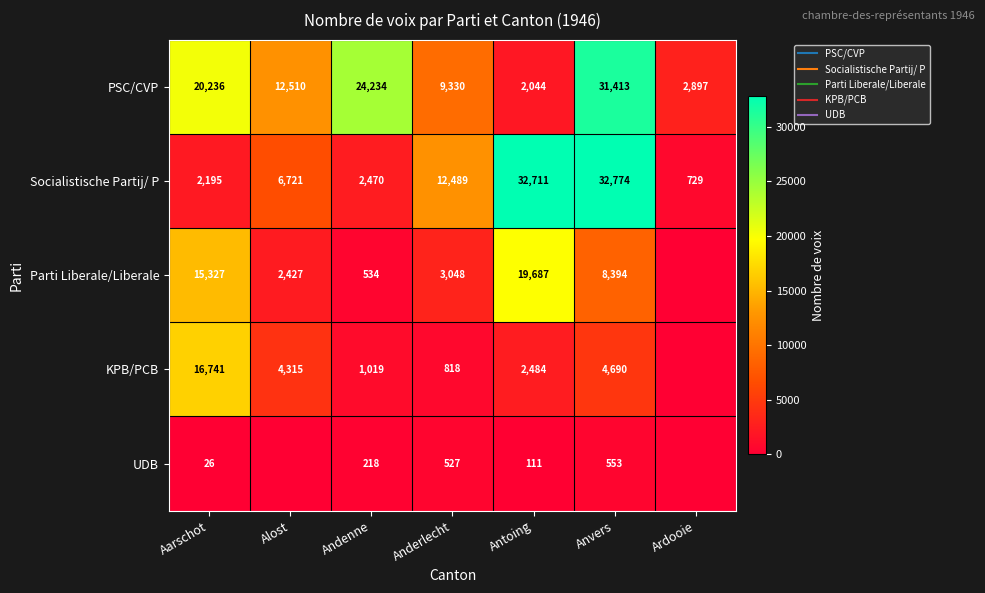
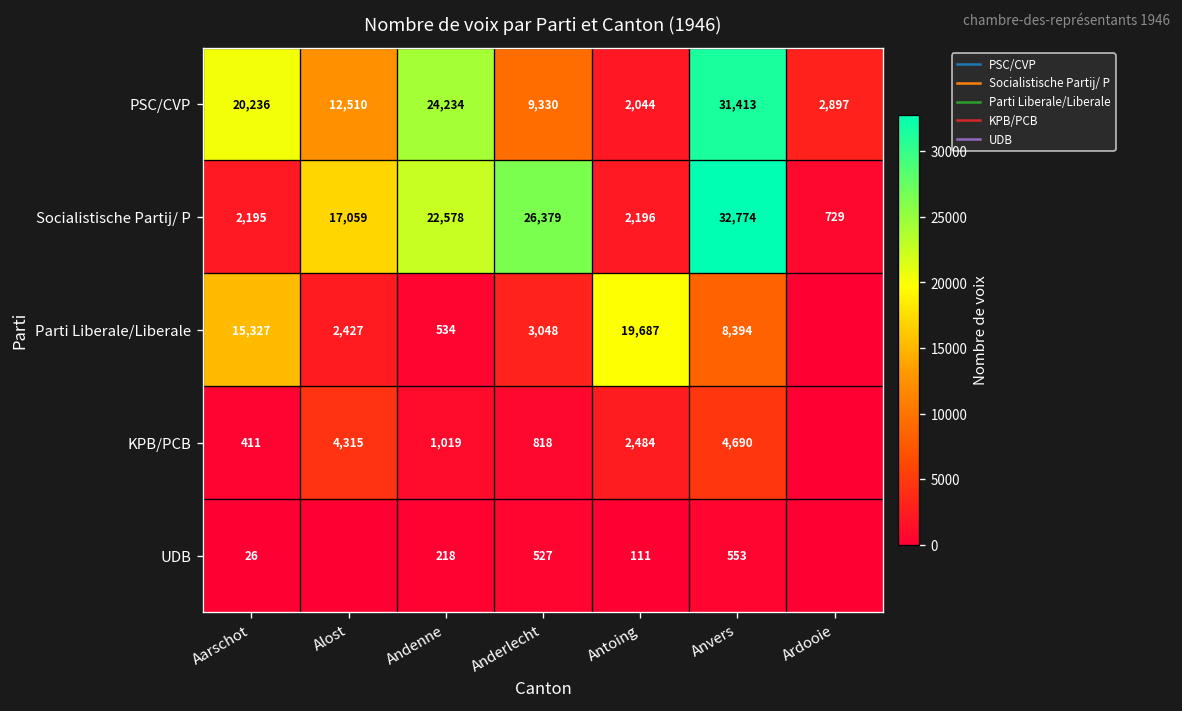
  {
    "PSC/CVP": {
      "Aarschot": "20,236",
      "Alost": "12,510",
      "Andenne": "24,234",
      "Anderlecht": "9,330",
      "Antoing": "2,044",
      "Anvers": "31,413",
      "Ardooie": "2,897"
    },
    "Socialistische Partij/ P": {
      "Aarschot": "2,195",
-     "Alost": "6,721",
-     "Andenne": "2,470",
-     "Anderlecht": "12,489",
-     "Antoing": "32,711",
+     "Alost": "17,059",
+     "Andenne": "22,578",
+     "Anderlecht": "26,379",
+     "Antoing": "2,196",
      "Anvers": "32,774",
      "Ardooie": "729"
    },
    "Parti Liberale/Liberale": {
      "Aarschot": "15,327",
      "Alost": "2,427",
      "Andenne": "534",
      "Anderlecht": "3,048",
      "Antoing": "19,687",
      "Anvers": "8,394"
    },
    "KPB/PCB": {
-     "Aarschot": "16,741",
+     "Aarschot": "411",
      "Alost": "4,315",
      "Andenne": "1,019",
      "Anderlecht": "818",
      "Antoing": "2,484",
      "Anvers": "4,690"
    },
    "UDB": {
      "Aarschot": "26",
      "Andenne": "218",
      "Anderlecht": "527",
      "Antoing": "111",
      "Anvers": "553"
    }
  }
